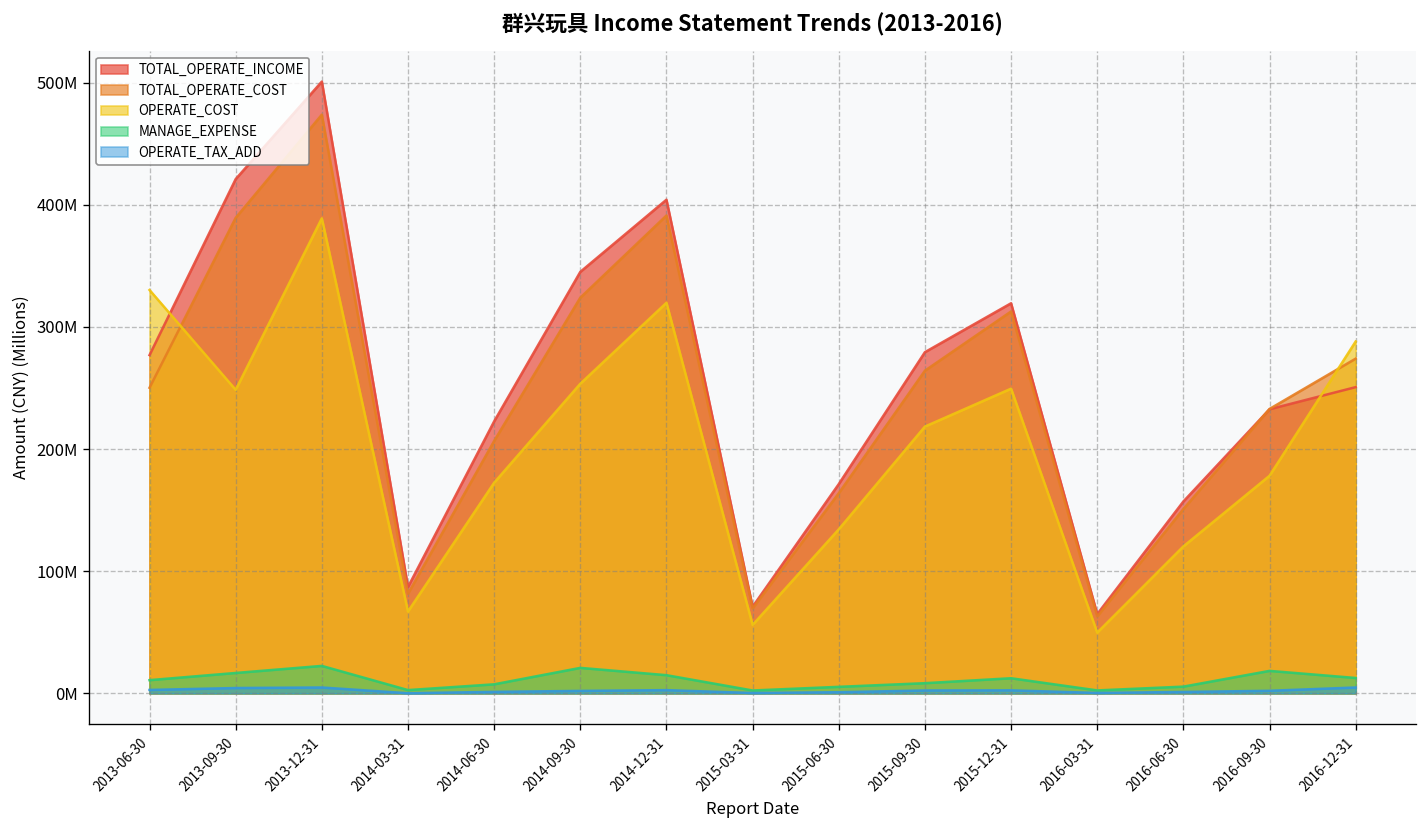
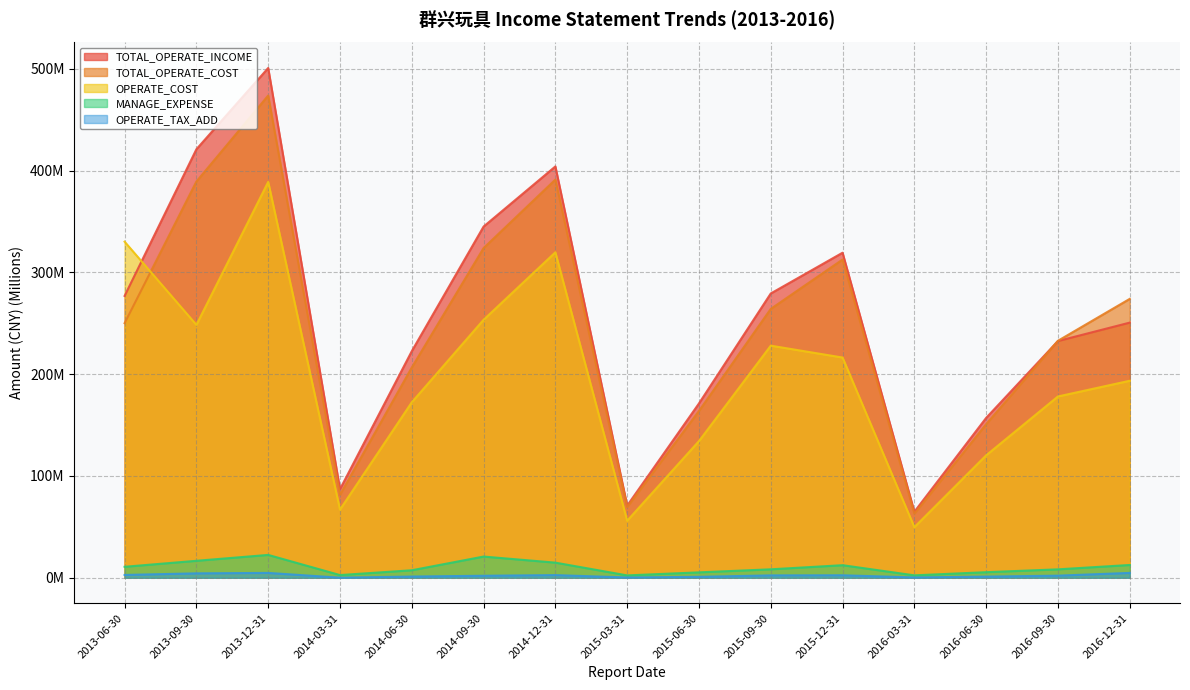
  {
    "OPERATE_COST": {
      "2013-06-30": 330000000,
      "2013-09-30": 248000000,
      "2013-12-31": 389000000,
      "2014-03-31": 67000000,
      "2014-06-30": 172000000,
      "2014-09-30": 253000000,
      "2014-12-31": 320000000,
      "2015-03-31": 56000000,
      "2015-06-30": 134000000,
-     "2015-09-30": 218000000,
-     "2015-12-31": 249000000,
+     "2015-09-30": 228000000,
+     "2015-12-31": 216000000,
      "2016-03-31": 50000000,
      "2016-06-30": 120000000,
      "2016-09-30": 178000000,
-     "2016-12-31": 288000000
+     "2016-12-31": 194000000
    },
    "MANAGE_EXPENSE": {
      "2013-06-30": 11000000,
      "2013-09-30": 17000000,
      "2013-12-31": 22000000,
      "2014-03-31": 3000000,
      "2014-06-30": 7000000,
      "2014-09-30": 21000000,
      "2014-12-31": 15000000,
      "2015-06-30": 5000000,
      "2015-09-30": 8000000,
      "2015-12-31": 12000000,
      "2016-06-30": 5000000,
-     "2016-09-30": 18000000,
+     "2016-09-30": 8000000,
      "2016-12-31": 13000000
    },
    "OPERATE_TAX_ADD": {
      "2013-06-30": 3000000,
      "2013-09-30": 4000000,
      "2013-12-31": 5000000,
      "2014-03-31": 0,
      "2014-06-30": 1000000,
      "2014-09-30": 2000000,
      "2014-12-31": 3000000,
      "2015-06-30": 1000000,
      "2015-09-30": 2000000,
      "2015-12-31": 2000000,
      "2016-06-30": 1000000,
      "2016-09-30": 2000000,
      "2016-12-31": 5000000
    }
  }
